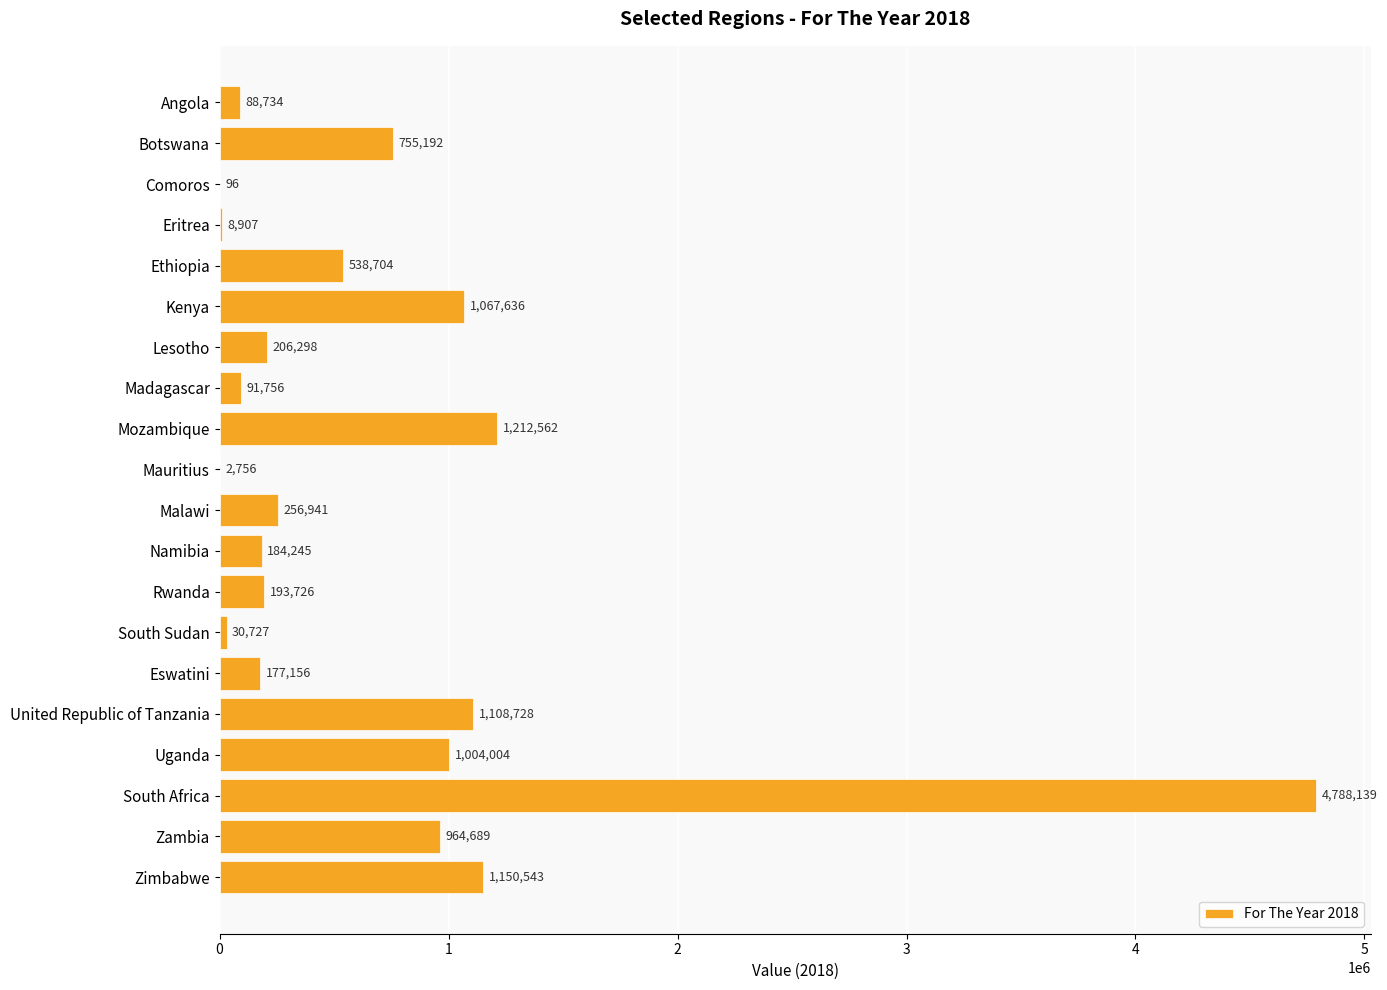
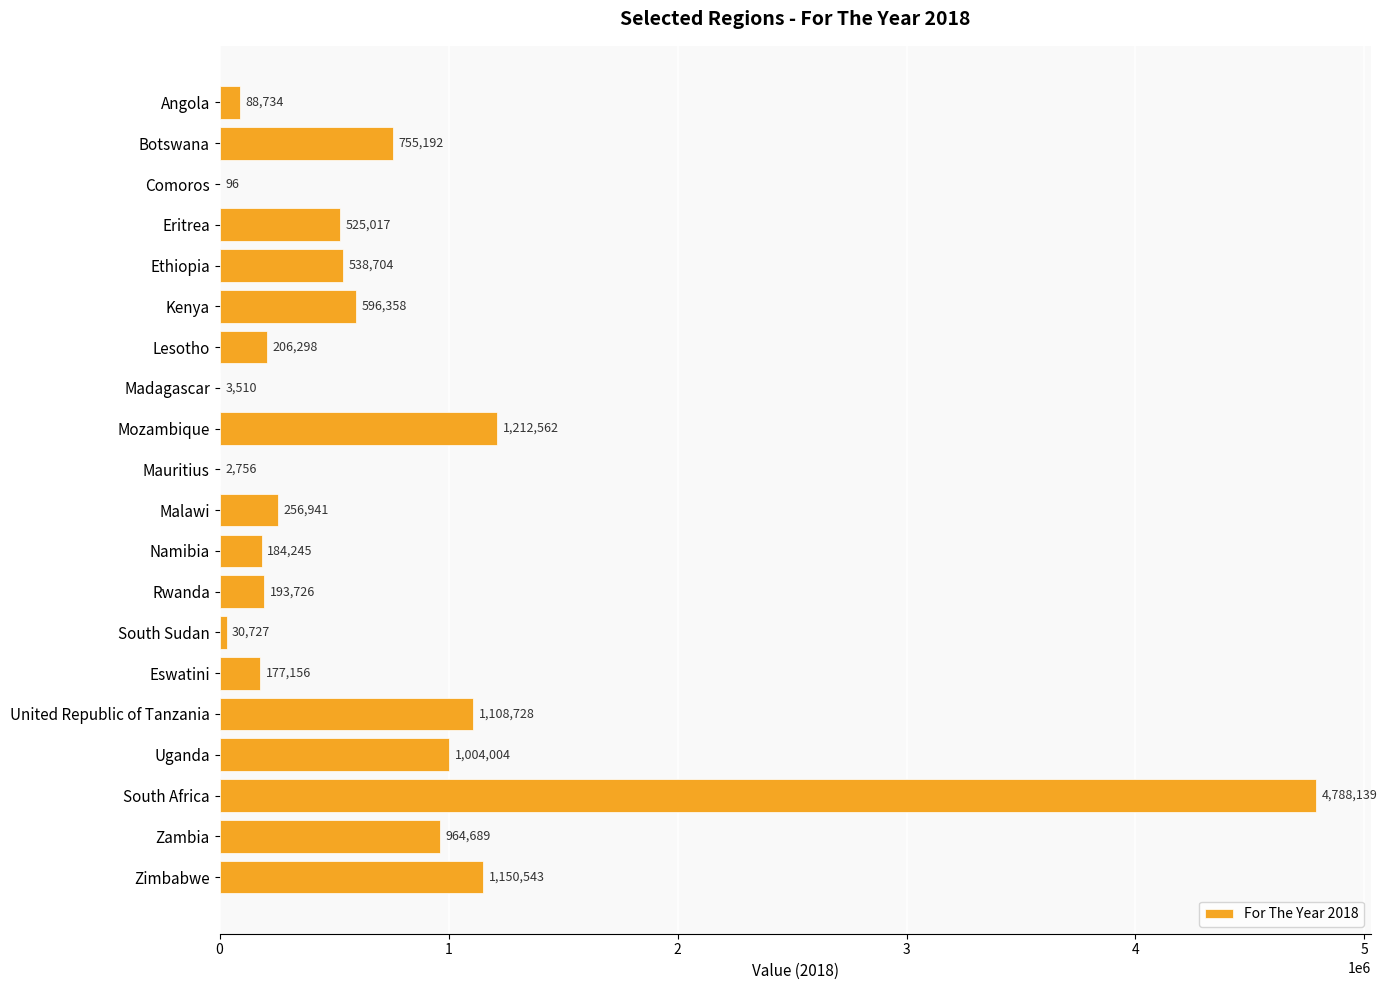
  {
    "Angola": "88,734",
    "Botswana": "755,192",
    "Comoros": "96",
-   "Eritrea": "8,907",
+   "Eritrea": "525,017",
    "Ethiopia": "538,704",
-   "Kenya": "1,067,636",
+   "Kenya": "596,358",
    "Lesotho": "206,298",
-   "Madagascar": "91,756",
+   "Madagascar": "3,510",
    "Mozambique": "1,212,562",
    "Mauritius": "2,756",
    "Malawi": "256,941",
    "Namibia": "184,245",
    "Rwanda": "193,726",
    "South Sudan": "30,727",
    "Eswatini": "177,156",
    "United Republic of Tanzania": "1,108,728",
    "Uganda": "1,004,004",
    "South Africa": "4,788,139",
    "Zambia": "964,689",
    "Zimbabwe": "1,150,543"
  }
